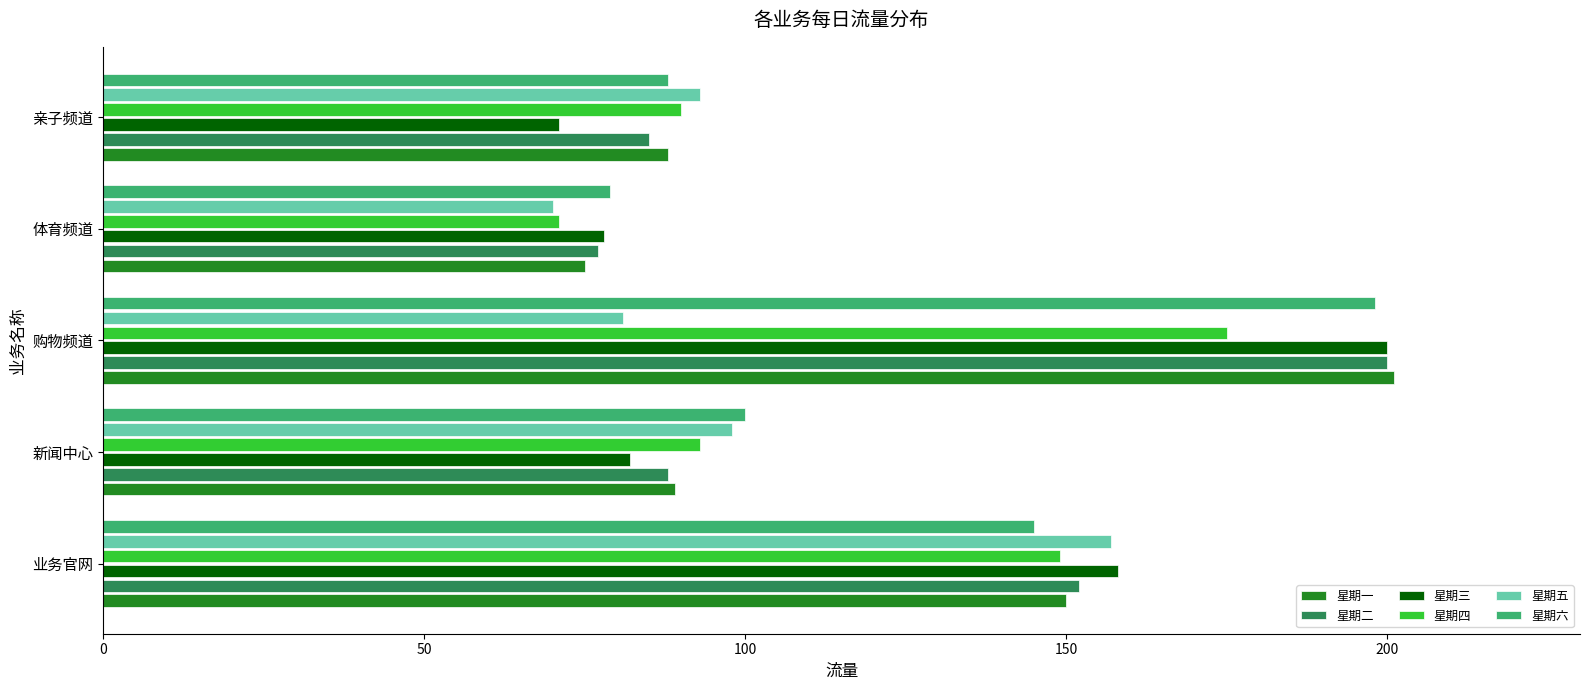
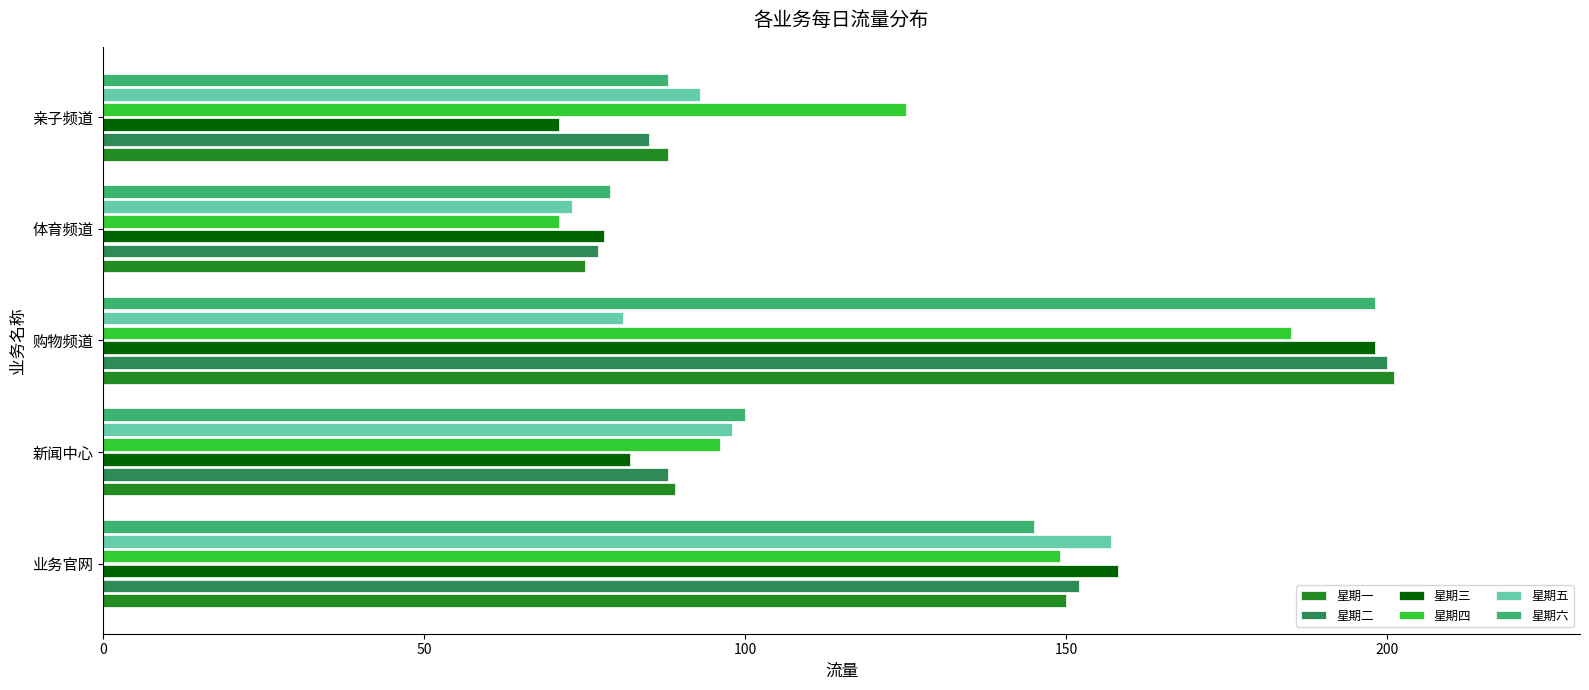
  {
    "星期三": {
      "亲子频道": 71,
      "体育频道": 78,
-     "购物频道": 200,
+     "购物频道": 198,
      "新闻中心": 82,
      "业务官网": 158
    },
    "星期四": {
-     "亲子频道": 90,
+     "亲子频道": 125,
      "体育频道": 71,
-     "购物频道": 175,
-     "新闻中心": 93,
+     "购物频道": 185,
+     "新闻中心": 96,
      "业务官网": 149
    },
    "星期五": {
      "亲子频道": 93,
-     "体育频道": 70,
+     "体育频道": 73,
      "购物频道": 81,
      "新闻中心": 98,
      "业务官网": 157
    }
  }
